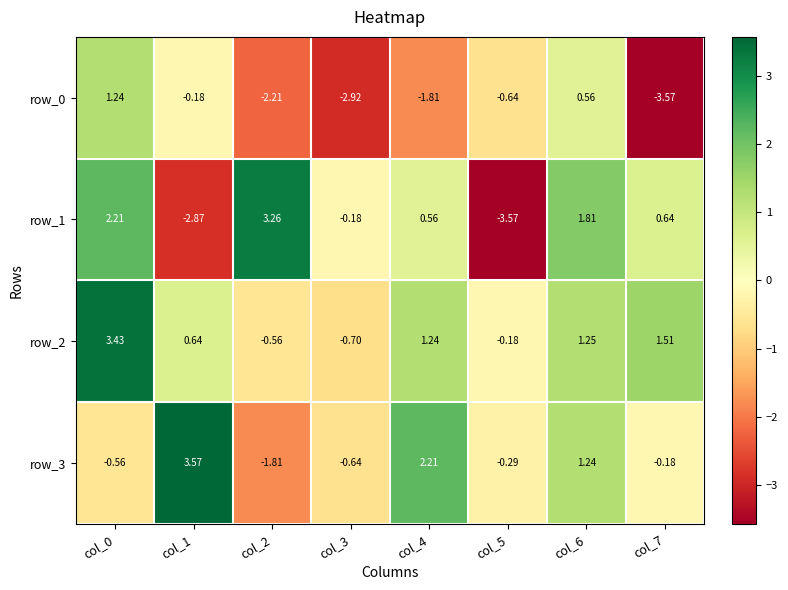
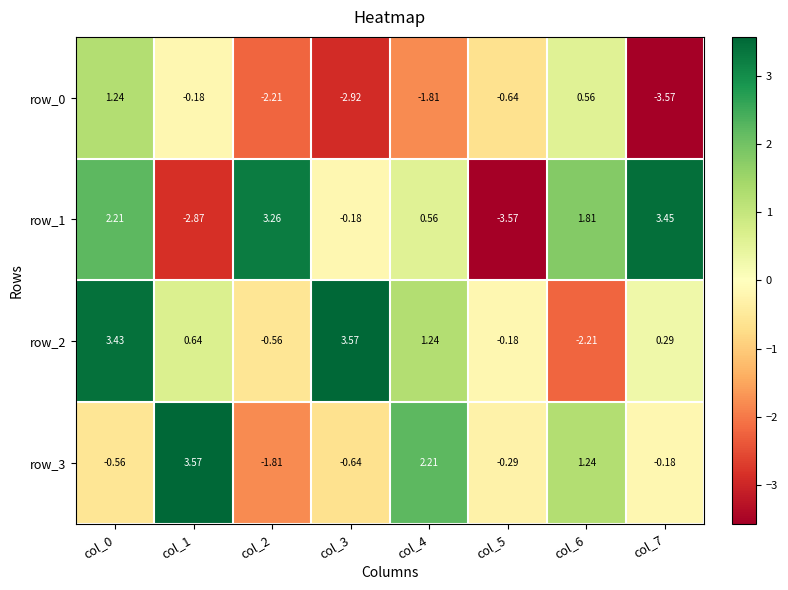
  {
    "row_0": {
      "col_0": 1.24,
      "col_1": -0.18,
      "col_2": -2.21,
      "col_3": -2.92,
      "col_4": -1.81,
      "col_5": -0.64,
      "col_6": 0.56,
      "col_7": -3.57
    },
    "row_1": {
      "col_0": 2.21,
      "col_1": -2.87,
      "col_2": 3.26,
      "col_3": -0.18,
      "col_4": 0.56,
      "col_5": -3.57,
      "col_6": 1.81,
-     "col_7": 0.64
+     "col_7": 3.45
    },
    "row_2": {
      "col_0": 3.43,
      "col_1": 0.64,
      "col_2": -0.56,
-     "col_3": -0.70,
+     "col_3": 3.57,
      "col_4": 1.24,
      "col_5": -0.18,
-     "col_6": 1.25,
-     "col_7": 1.51
+     "col_6": -2.21,
+     "col_7": 0.29
    },
    "row_3": {
      "col_0": -0.56,
      "col_1": 3.57,
      "col_2": -1.81,
      "col_3": -0.64,
      "col_4": 2.21,
      "col_5": -0.29,
      "col_6": 1.24,
      "col_7": -0.18
    }
  }
